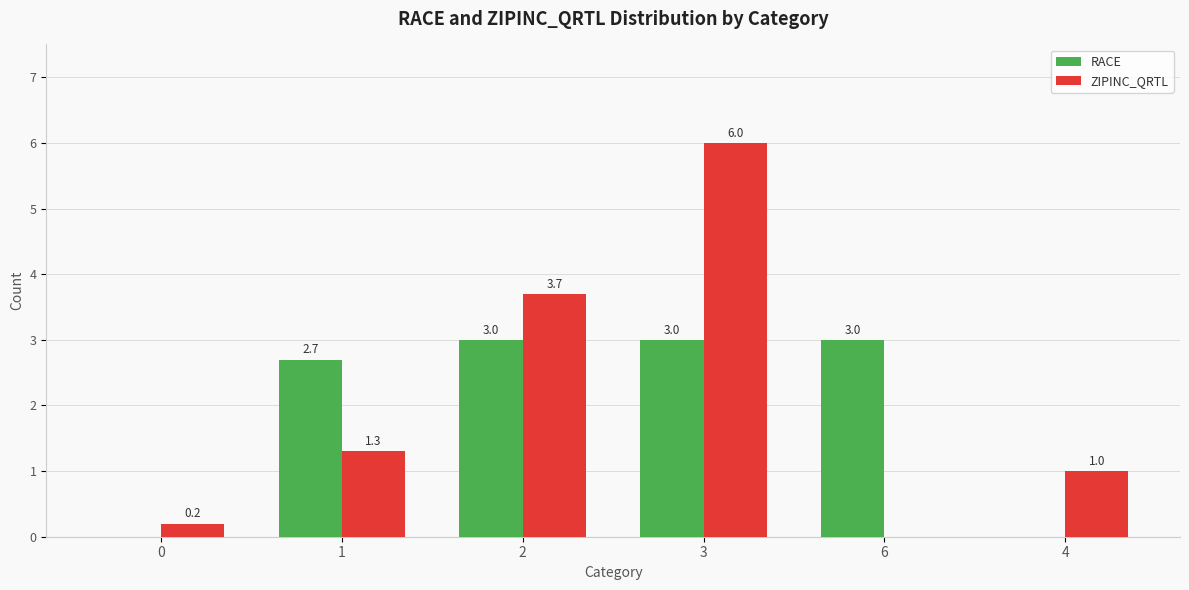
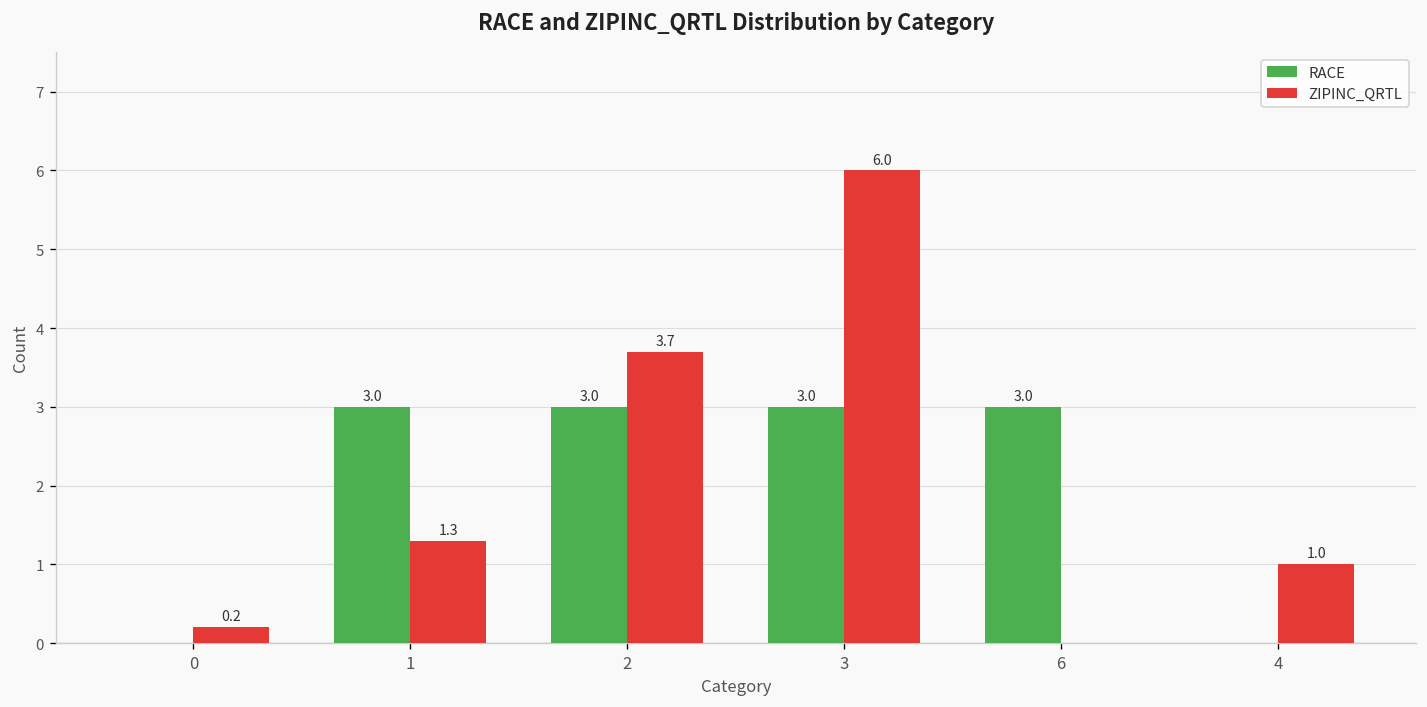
  {
    "RACE": {
-     "1": 2.7,
+     "1": 3.0,
      "2": 3.0,
      "3": 3.0,
      "6": 3.0
    },
    "ZIPINC_QRTL": {
      "0": 0.2,
      "1": 1.3,
      "2": 3.7,
      "3": 6.0,
      "4": 1.0
    }
  }
